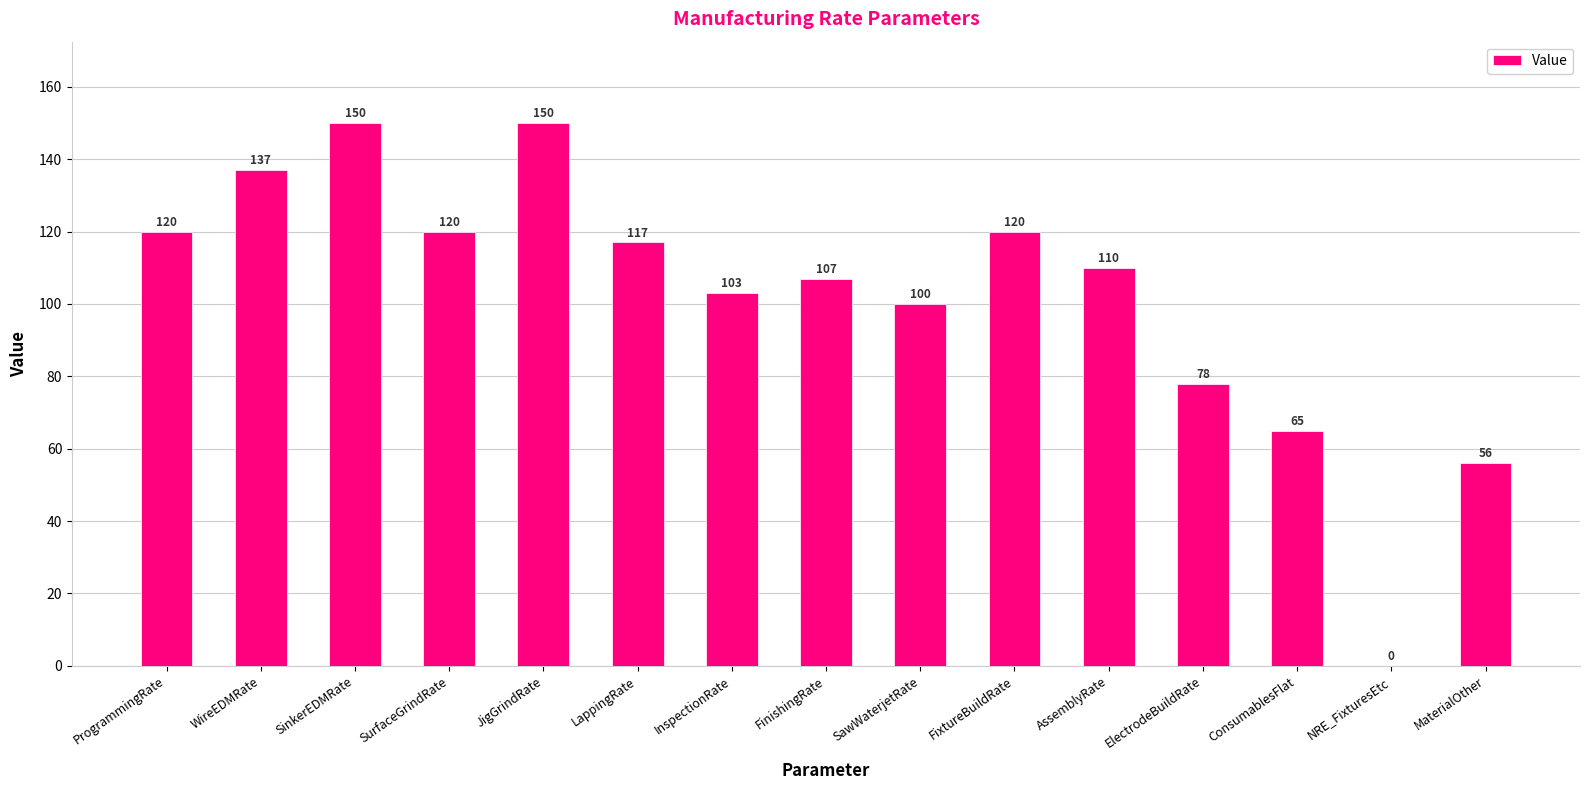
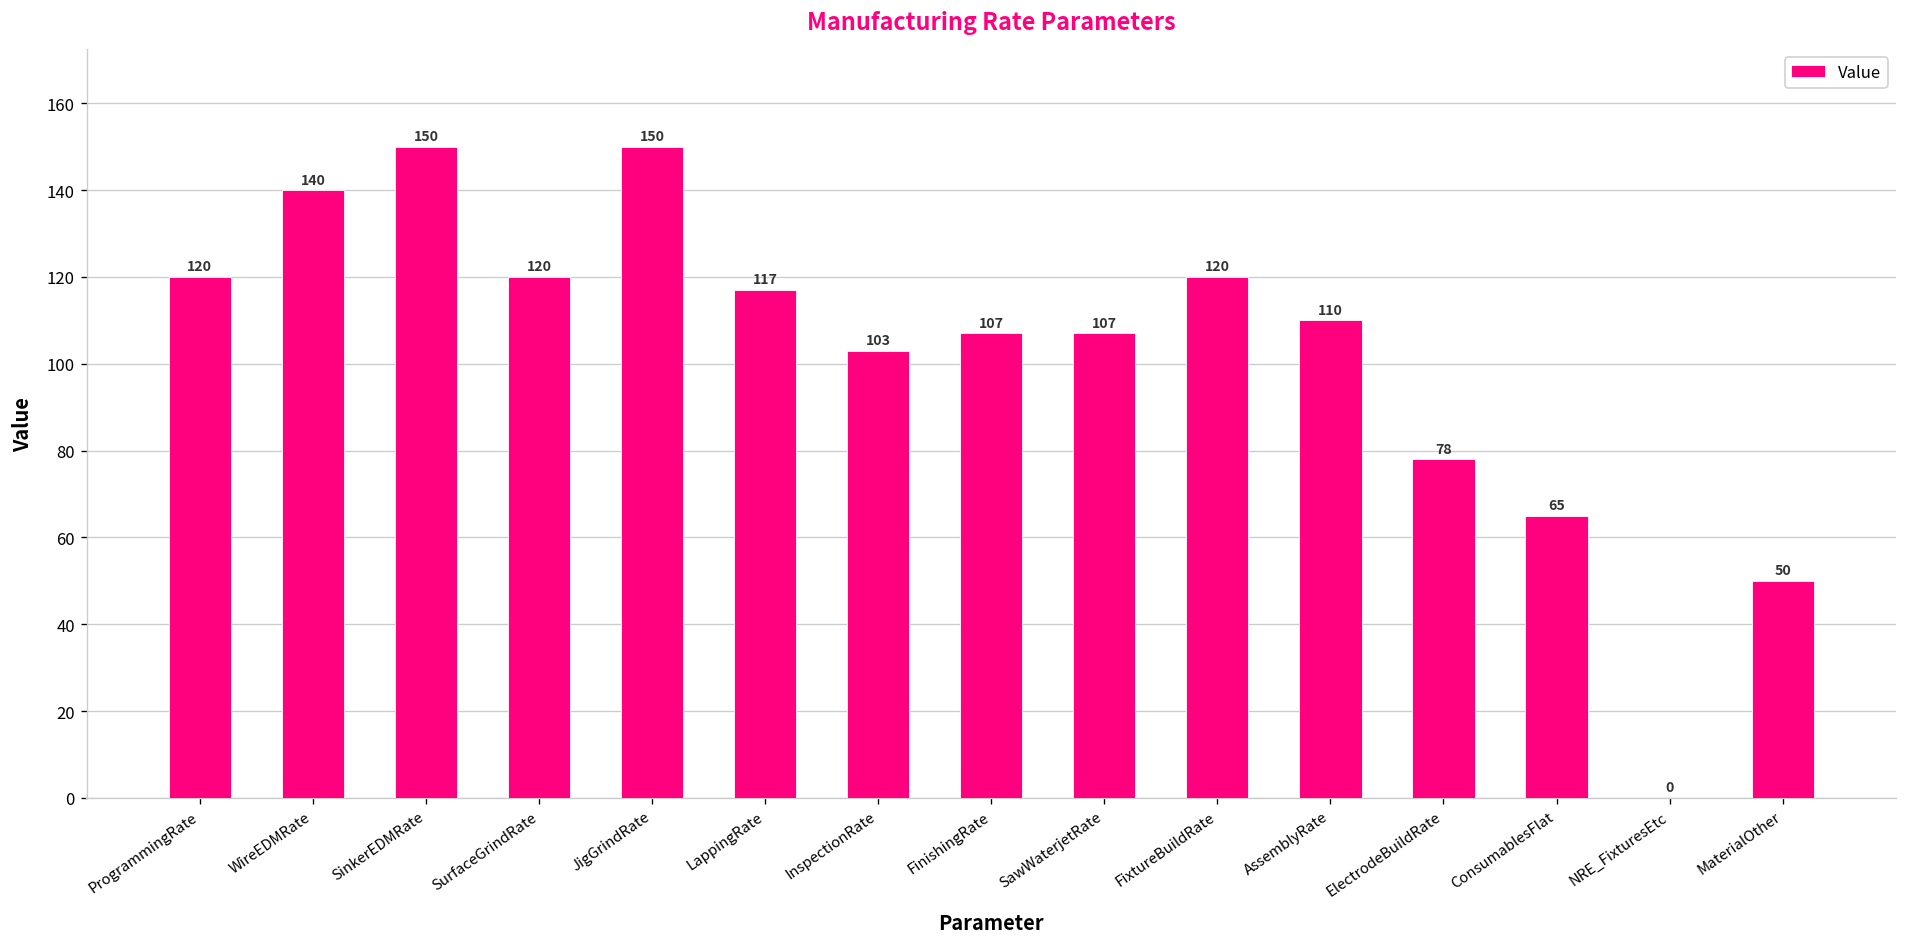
  {
    "ProgrammingRate": 120,
-   "WireEDMRate": 137,
+   "WireEDMRate": 140,
    "SinkerEDMRate": 150,
    "SurfaceGrindRate": 120,
    "JigGrindRate": 150,
    "LappingRate": 117,
    "InspectionRate": 103,
    "FinishingRate": 107,
-   "SawWaterjetRate": 100,
+   "SawWaterjetRate": 107,
    "FixtureBuildRate": 120,
    "AssemblyRate": 110,
    "ElectrodeBuildRate": 78,
    "ConsumablesFlat": 65,
    "NRE_FixturesEtc": 0,
-   "MaterialOther": 56
+   "MaterialOther": 50
  }
